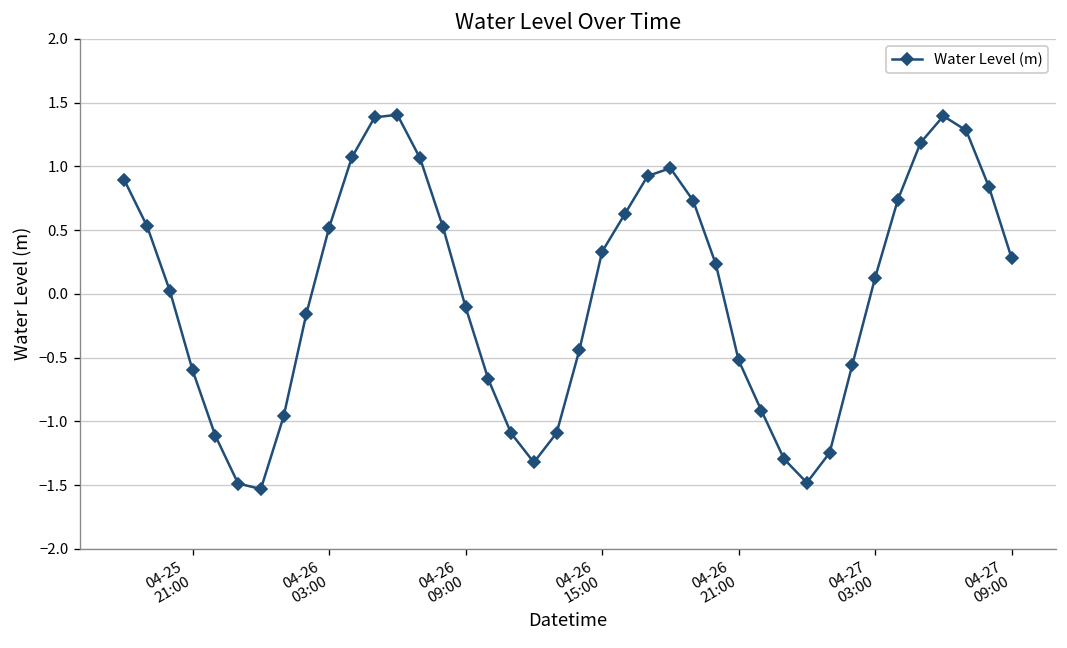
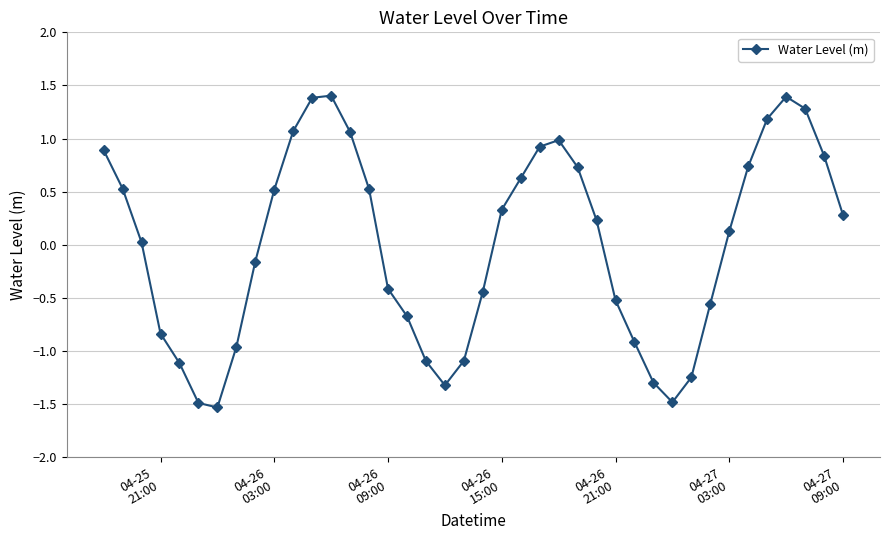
  {
-   "04-25 21:00": -0.60,
+   "04-25 21:00": -0.84,
    "04-26 03:00": 0.52,
-   "04-26 09:00": -0.10,
+   "04-26 09:00": -0.41,
    "04-26 15:00": 0.33,
    "04-26 21:00": -0.52,
    "04-27 03:00": 0.13,
    "04-27 09:00": 0.28
  }
